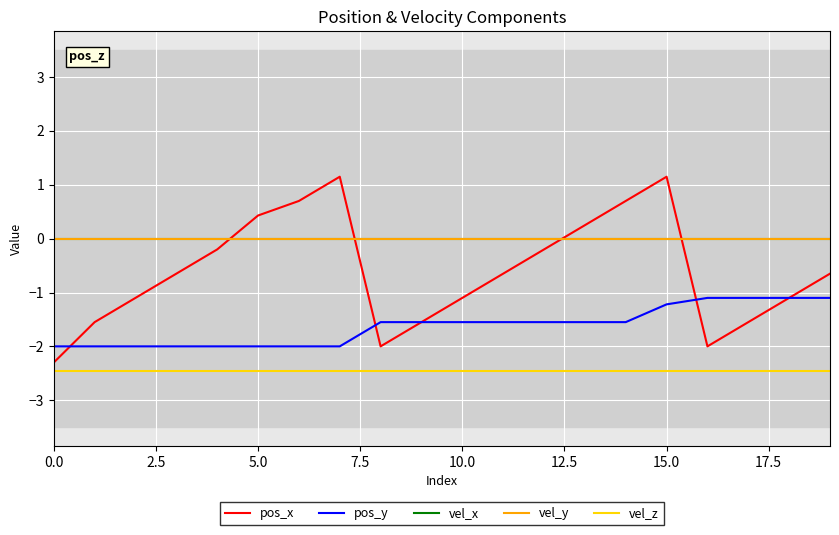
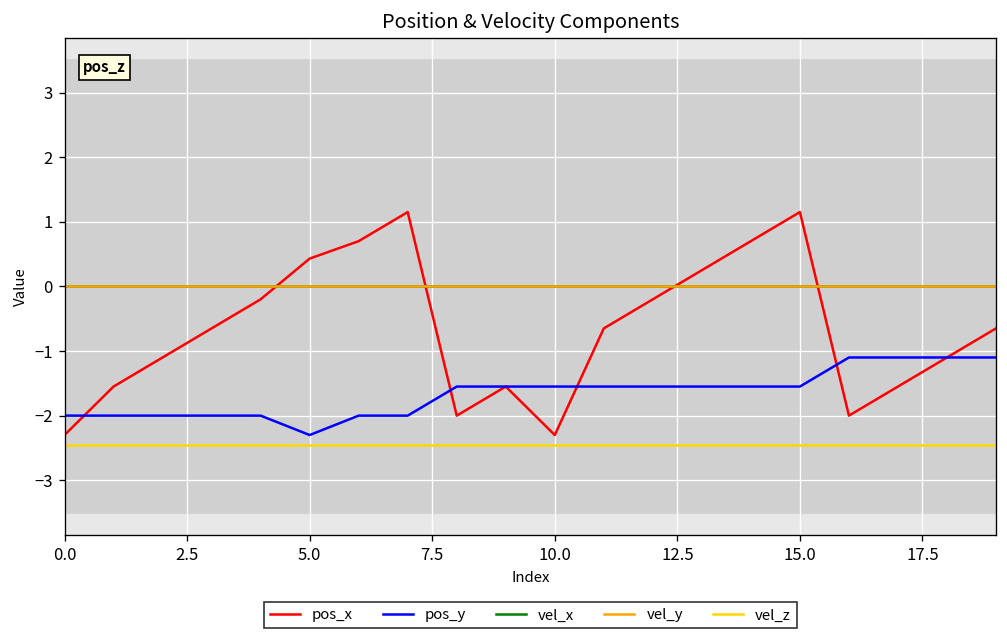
  {
    "pos_x": {
      "0.0": -2.3,
      "5.0": 0.4,
-     "10.0": -1.1,
+     "10.0": -2.3,
      "15.0": 1.2
    },
    "pos_y": {
      "0.0": -2.0,
-     "5.0": -2.0,
+     "5.0": -2.3,
      "10.0": -1.6,
-     "15.0": -1.2
+     "15.0": -1.6
    }
  }
